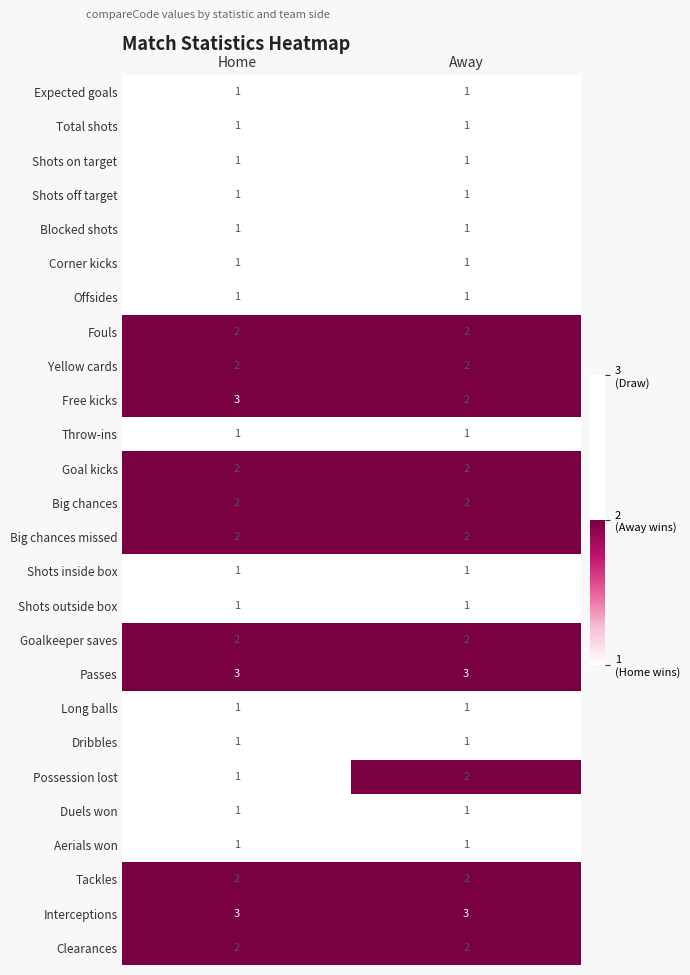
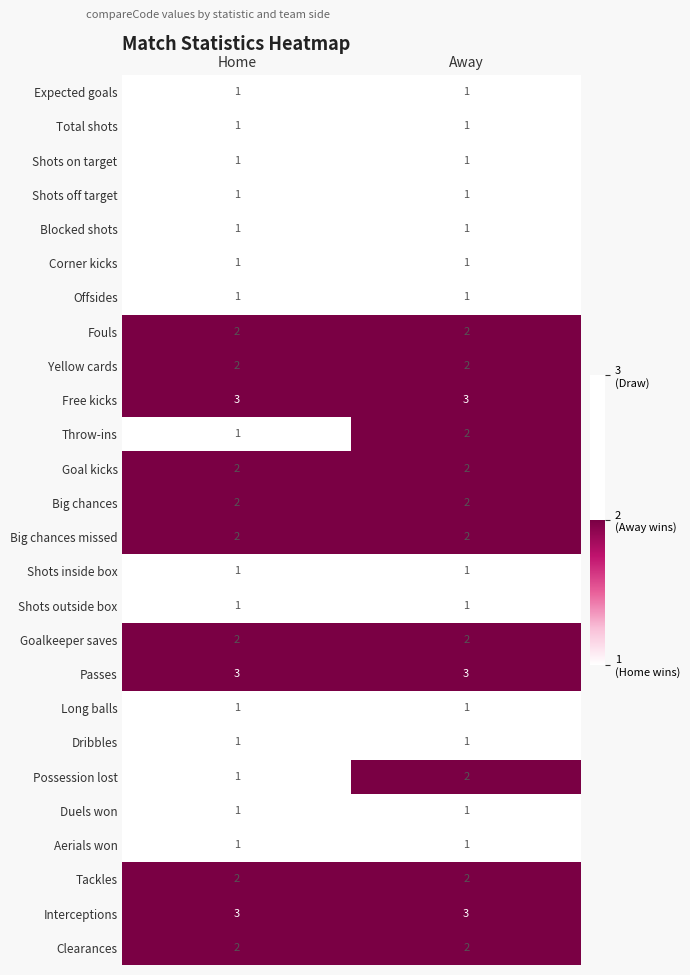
  {
    "Expected goals": {
      "Home": 1,
      "Away": 1
    },
    "Total shots": {
      "Home": 1,
      "Away": 1
    },
    "Shots on target": {
      "Home": 1,
      "Away": 1
    },
    "Shots off target": {
      "Home": 1,
      "Away": 1
    },
    "Blocked shots": {
      "Home": 1,
      "Away": 1
    },
    "Corner kicks": {
      "Home": 1,
      "Away": 1
    },
    "Offsides": {
      "Home": 1,
      "Away": 1
    },
    "Fouls": {
      "Home": 2,
      "Away": 2
    },
    "Yellow cards": {
      "Home": 2,
      "Away": 2
    },
    "Free kicks": {
      "Home": 3,
-     "Away": 2
+     "Away": 3
    },
    "Throw-ins": {
      "Home": 1,
-     "Away": 1
+     "Away": 2
    },
    "Goal kicks": {
      "Home": 2,
      "Away": 2
    },
    "Big chances": {
      "Home": 2,
      "Away": 2
    },
    "Big chances missed": {
      "Home": 2,
      "Away": 2
    },
    "Shots inside box": {
      "Home": 1,
      "Away": 1
    },
    "Shots outside box": {
      "Home": 1,
      "Away": 1
    },
    "Goalkeeper saves": {
      "Home": 2,
      "Away": 2
    },
    "Passes": {
      "Home": 3,
      "Away": 3
    },
    "Long balls": {
      "Home": 1,
      "Away": 1
    },
    "Dribbles": {
      "Home": 1,
      "Away": 1
    },
    "Possession lost": {
      "Home": 1,
      "Away": 2
    },
    "Duels won": {
      "Home": 1,
      "Away": 1
    },
    "Aerials won": {
      "Home": 1,
      "Away": 1
    },
    "Tackles": {
      "Home": 2,
      "Away": 2
    },
    "Interceptions": {
      "Home": 3,
      "Away": 3
    },
    "Clearances": {
      "Home": 2,
      "Away": 2
    }
  }
